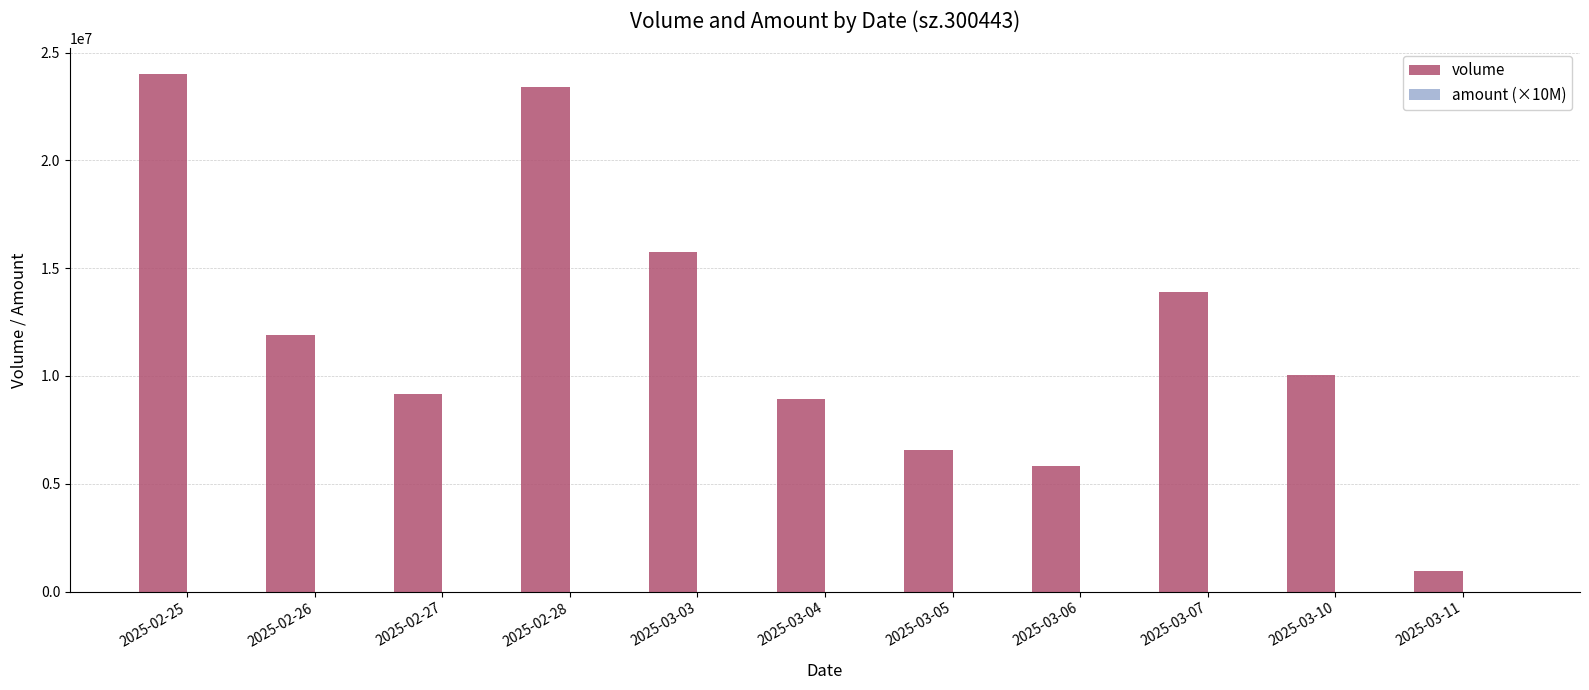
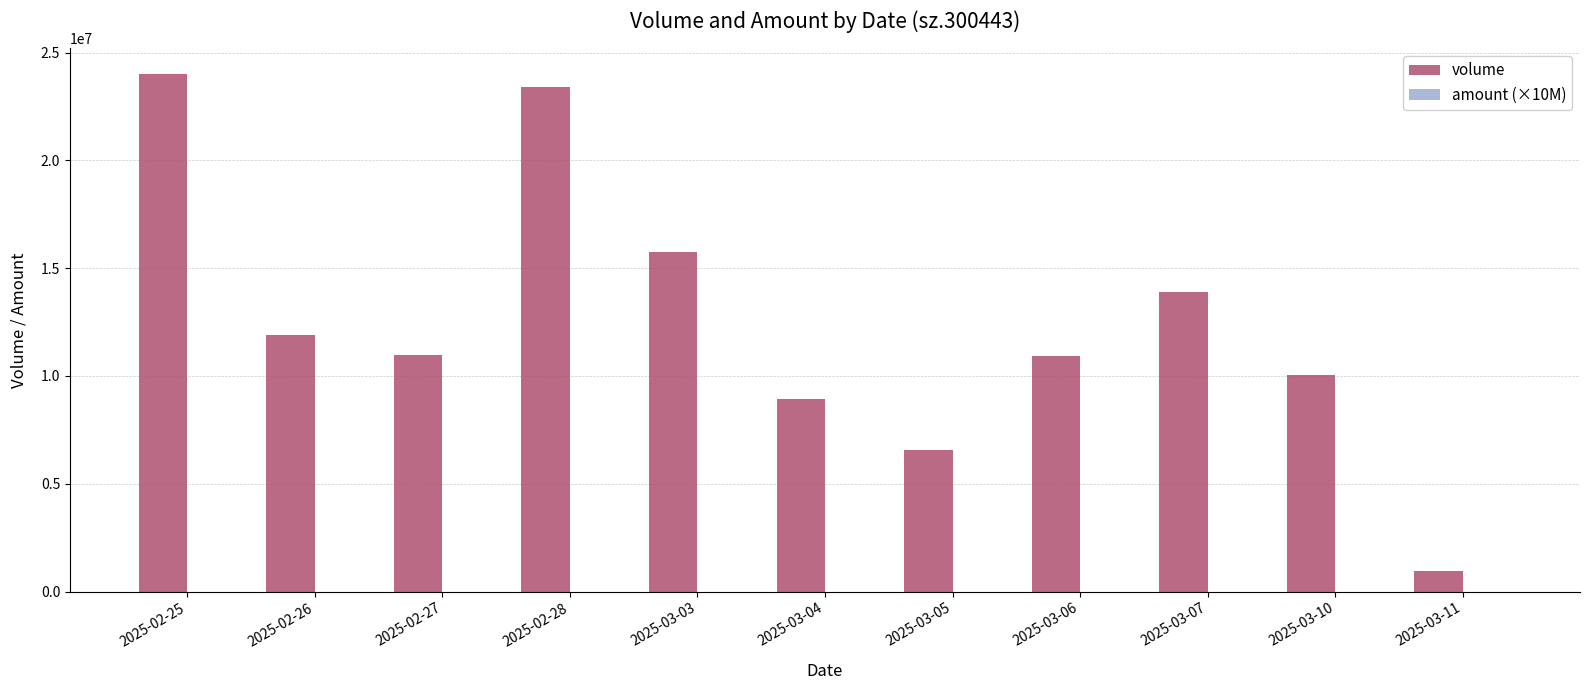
  {
    "volume": {
      "2025-02-25": 24000000,
      "2025-02-26": 11900000,
-     "2025-02-27": 9200000,
+     "2025-02-27": 11000000,
      "2025-02-28": 23400000,
      "2025-03-03": 15800000,
      "2025-03-04": 8900000,
      "2025-03-05": 6500000,
-     "2025-03-06": 5800000,
+     "2025-03-06": 10900000,
      "2025-03-07": 13900000,
      "2025-03-10": 10100000,
      "2025-03-11": 900000
    }
  }
